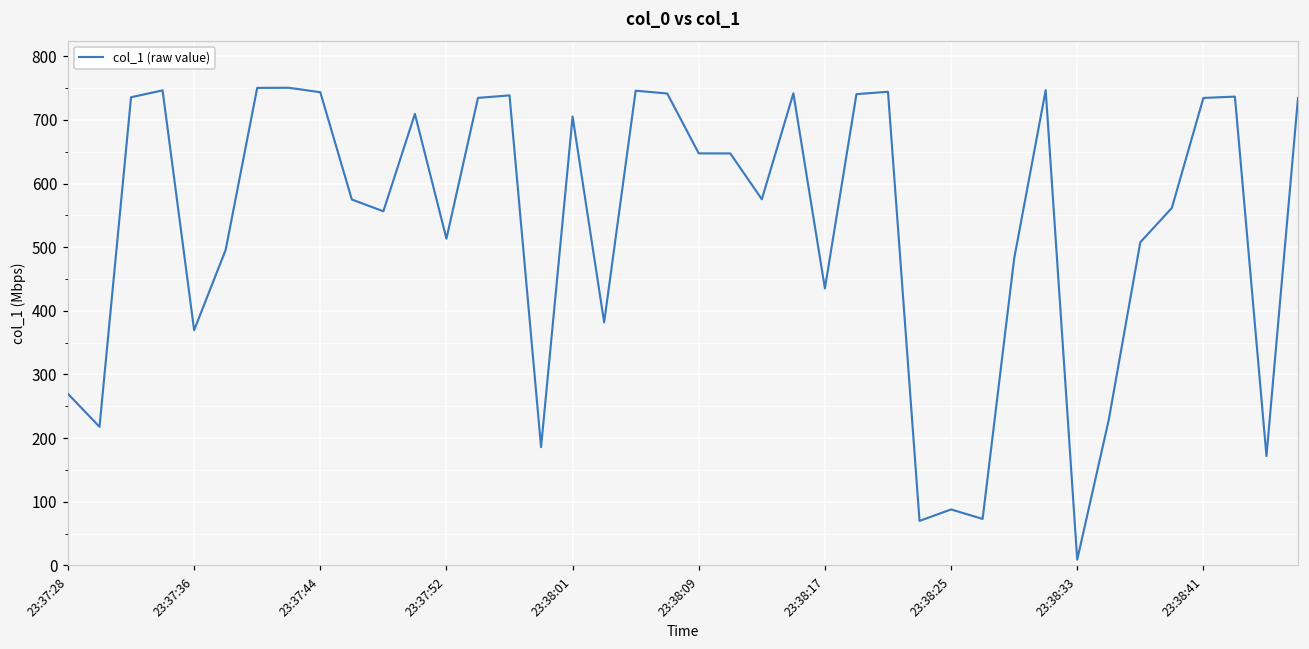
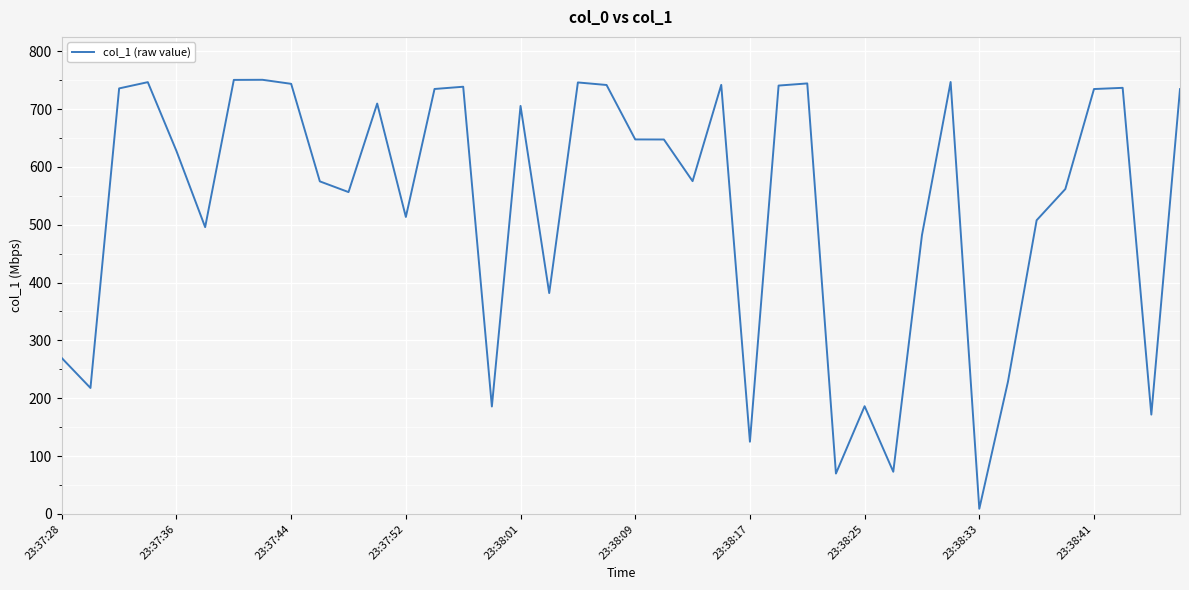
  {
    "23:37:28": 270,
-   "23:37:36": 370,
+   "23:37:36": 630,
    "23:37:44": 740,
    "23:37:52": 510,
    "23:38:01": 710,
    "23:38:09": 650,
-   "23:38:17": 440,
-   "23:38:25": 90,
+   "23:38:17": 120,
+   "23:38:25": 190,
    "23:38:33": 10,
    "23:38:41": 730
  }
